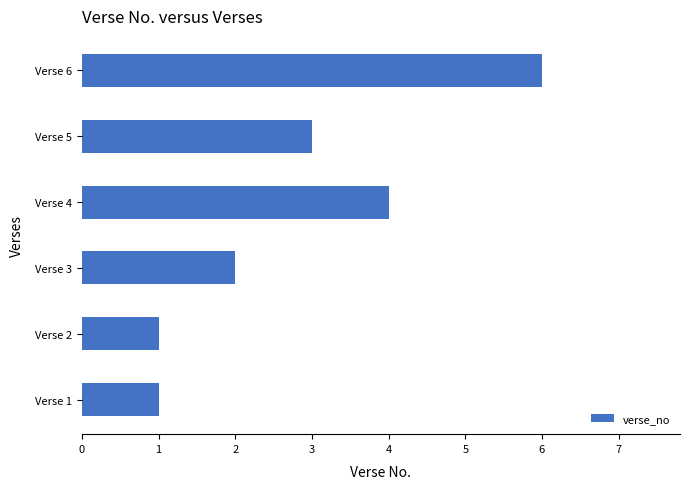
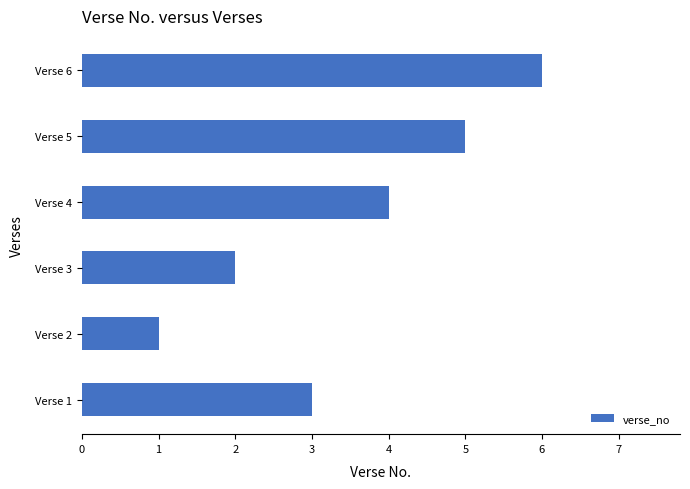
  {
    "Verse 6": 6,
-   "Verse 5": 3,
+   "Verse 5": 5,
    "Verse 4": 4,
    "Verse 3": 2,
    "Verse 2": 1,
-   "Verse 1": 1
+   "Verse 1": 3
  }
